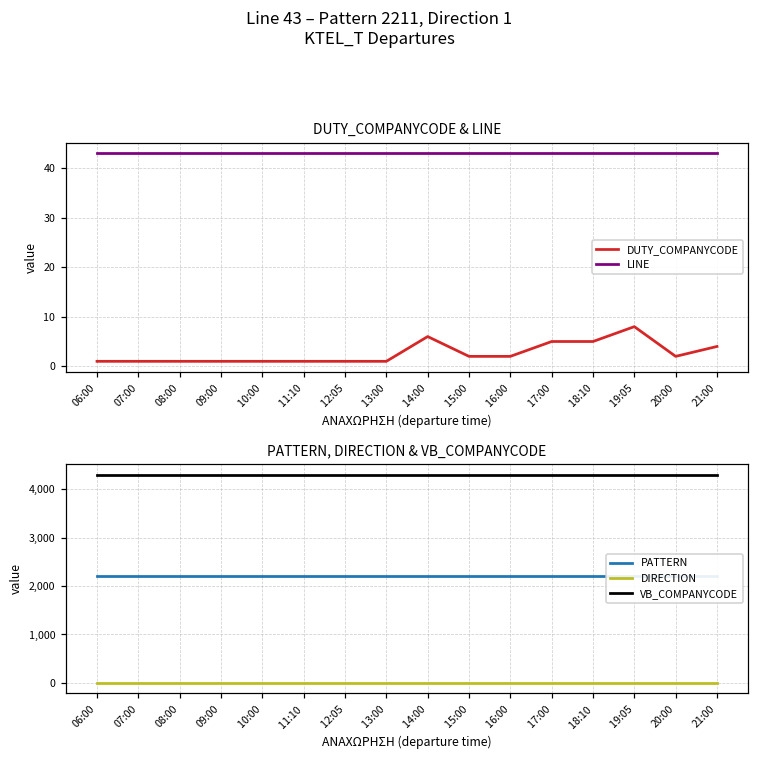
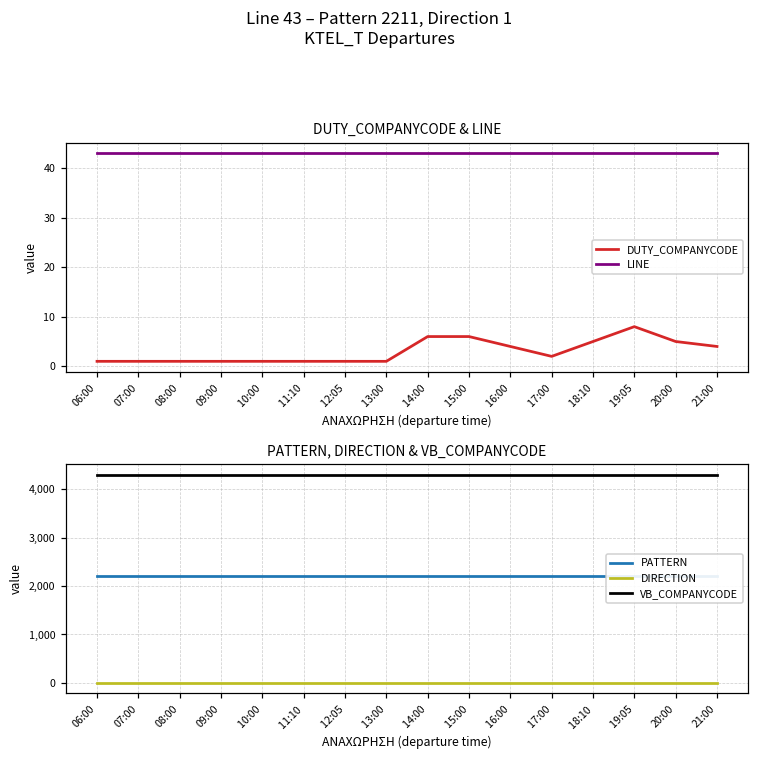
  {
    "DUTY_COMPANYCODE & LINE": {
      "DUTY_COMPANYCODE": {
        "06:00": "1",
        "07:00": "1",
        "08:00": "1",
        "09:00": "1",
        "10:00": "1",
        "11:10": "1",
        "12:05": "1",
        "13:00": "1",
        "14:00": "6",
-       "15:00": "2",
-       "16:00": "2",
-       "17:00": "5",
+       "15:00": "6",
+       "16:00": "4",
+       "17:00": "2",
        "18:10": "5",
        "19:05": "8",
-       "20:00": "2",
+       "20:00": "5",
        "21:00": "4"
      },
      "LINE": {
        "06:00": "43",
        "07:00": "43",
        "08:00": "43",
        "09:00": "43",
        "10:00": "43",
        "11:10": "43",
        "12:05": "43",
        "13:00": "43",
        "14:00": "43",
        "15:00": "43",
        "16:00": "43",
        "17:00": "43",
        "18:10": "43",
        "19:05": "43",
        "20:00": "43",
        "21:00": "43"
      }
    },
    "PATTERN, DIRECTION & VB_COMPANYCODE": {
      "PATTERN": {
        "06:00": "2,200",
        "07:00": "2,200",
        "08:00": "2,200",
        "09:00": "2,200",
        "10:00": "2,200",
        "11:10": "2,200",
        "12:05": "2,200",
        "13:00": "2,200",
        "14:00": "2,200",
        "15:00": "2,200",
        "16:00": "2,200",
        "17:00": "2,200",
        "18:10": "2,200"
      },
      "DIRECTION": {
        "06:00": "0",
        "07:00": "0",
        "08:00": "0",
        "09:00": "0",
        "10:00": "0",
        "11:10": "0",
        "12:05": "0",
        "13:00": "0",
        "14:00": "0",
        "15:00": "0",
        "16:00": "0",
        "17:00": "0",
        "18:10": "0",
        "19:05": "0",
        "20:00": "0",
        "21:00": "0"
      },
      "VB_COMPANYCODE": {
        "06:00": "4,300",
        "07:00": "4,300",
        "08:00": "4,300",
        "09:00": "4,300",
        "10:00": "4,300",
        "11:10": "4,300",
        "12:05": "4,300",
        "13:00": "4,300",
        "14:00": "4,300",
        "15:00": "4,300",
        "16:00": "4,300",
        "17:00": "4,300",
        "18:10": "4,300",
        "19:05": "4,300",
        "20:00": "4,300",
        "21:00": "4,300"
      }
    }
  }
